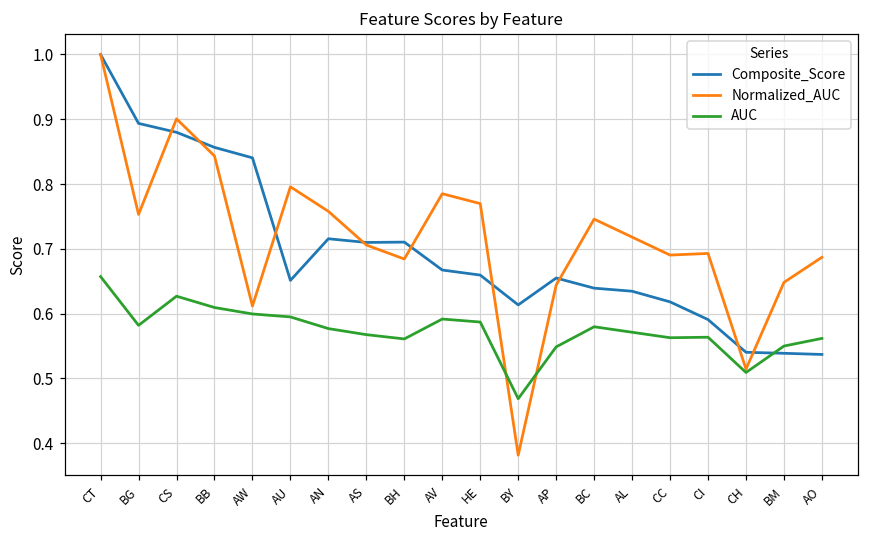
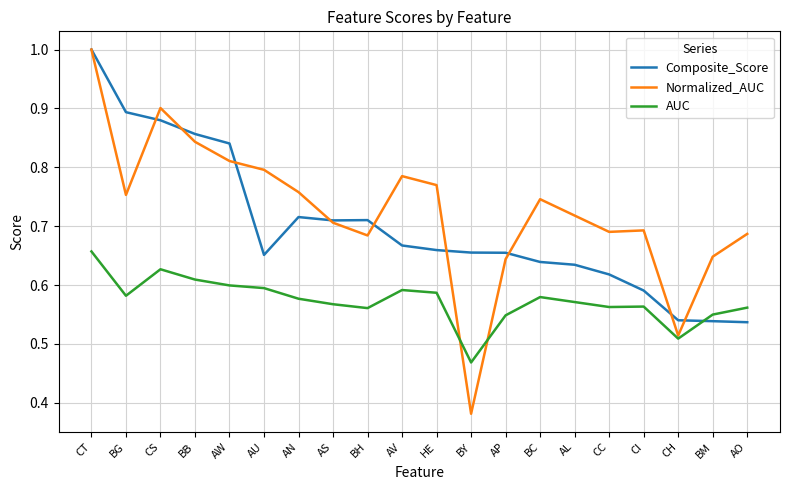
  {
    "Composite_Score": {
      "BG": 0.89,
      "CS": 0.88,
      "BB": 0.86,
      "AW": 0.84,
      "AU": 0.65,
      "AN": 0.72,
      "BH": 0.71,
      "AV": 0.67,
      "HE": 0.66,
-     "BY": 0.61,
+     "BY": 0.66,
      "AP": 0.65,
      "BC": 0.64,
      "AL": 0.63,
      "CC": 0.62,
      "CI": 0.59,
      "CH": 0.54,
      "BM": 0.54,
      "AO": 0.54
    },
    "Normalized_AUC": {
      "BG": 0.75,
      "CS": 0.90,
      "BB": 0.84,
-     "AW": 0.61,
+     "AW": 0.81,
      "AU": 0.80,
      "AN": 0.76,
      "BH": 0.68,
      "AV": 0.79,
      "HE": 0.77,
      "BY": 0.38,
      "AP": 0.64,
      "BC": 0.75,
      "AL": 0.72,
      "CC": 0.69,
      "CI": 0.69,
      "CH": 0.51,
      "BM": 0.65,
      "AO": 0.69
    },
    "AUC": {
      "CT": 0.66,
      "BG": 0.58,
      "CS": 0.63,
      "BB": 0.61,
      "AW": 0.60,
      "AU": 0.59,
      "AN": 0.58,
      "AS": 0.57,
      "BH": 0.56,
      "AV": 0.59,
      "HE": 0.59,
      "BY": 0.47,
      "AP": 0.55,
      "BC": 0.58,
      "AL": 0.57,
      "CC": 0.56,
      "CI": 0.56,
      "CH": 0.51,
      "BM": 0.55,
      "AO": 0.56
    }
  }
